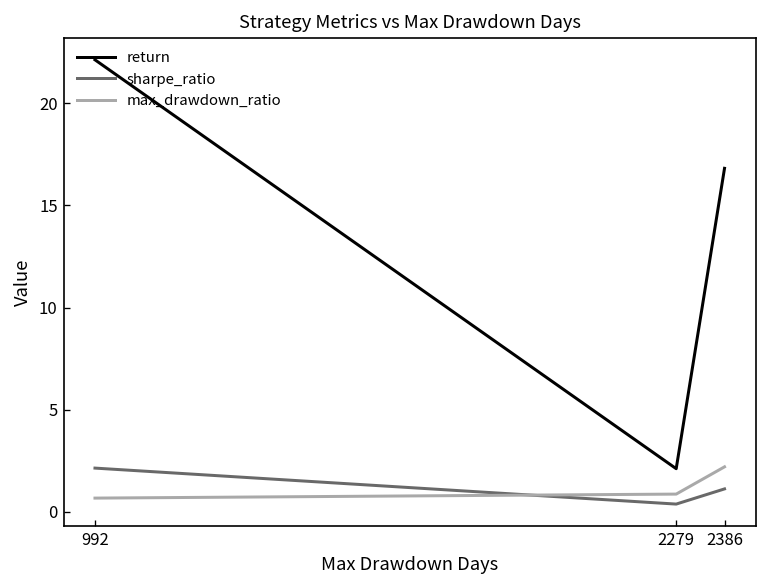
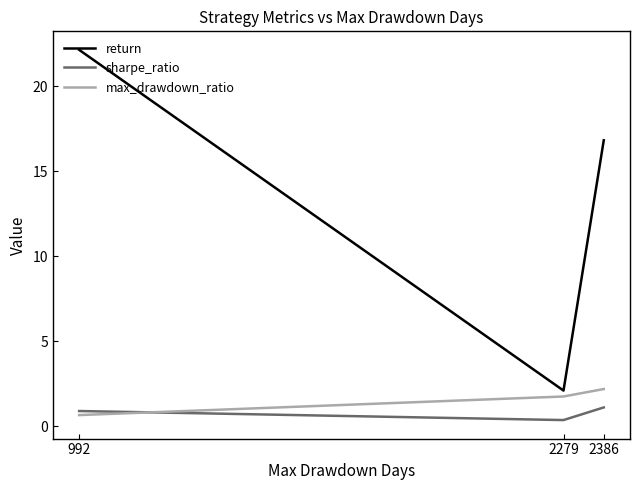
  {
    "return": {
      "992": 22.1,
      "2279": 2.1,
      "2386": 16.8
    },
    "sharpe_ratio": {
-     "992": 2.1,
+     "992": 0.9,
      "2279": 0.4,
      "2386": 1.1
    },
    "max_drawdown_ratio": {
      "992": 0.7,
-     "2279": 0.9,
+     "2279": 1.8,
      "2386": 2.2
    }
  }
